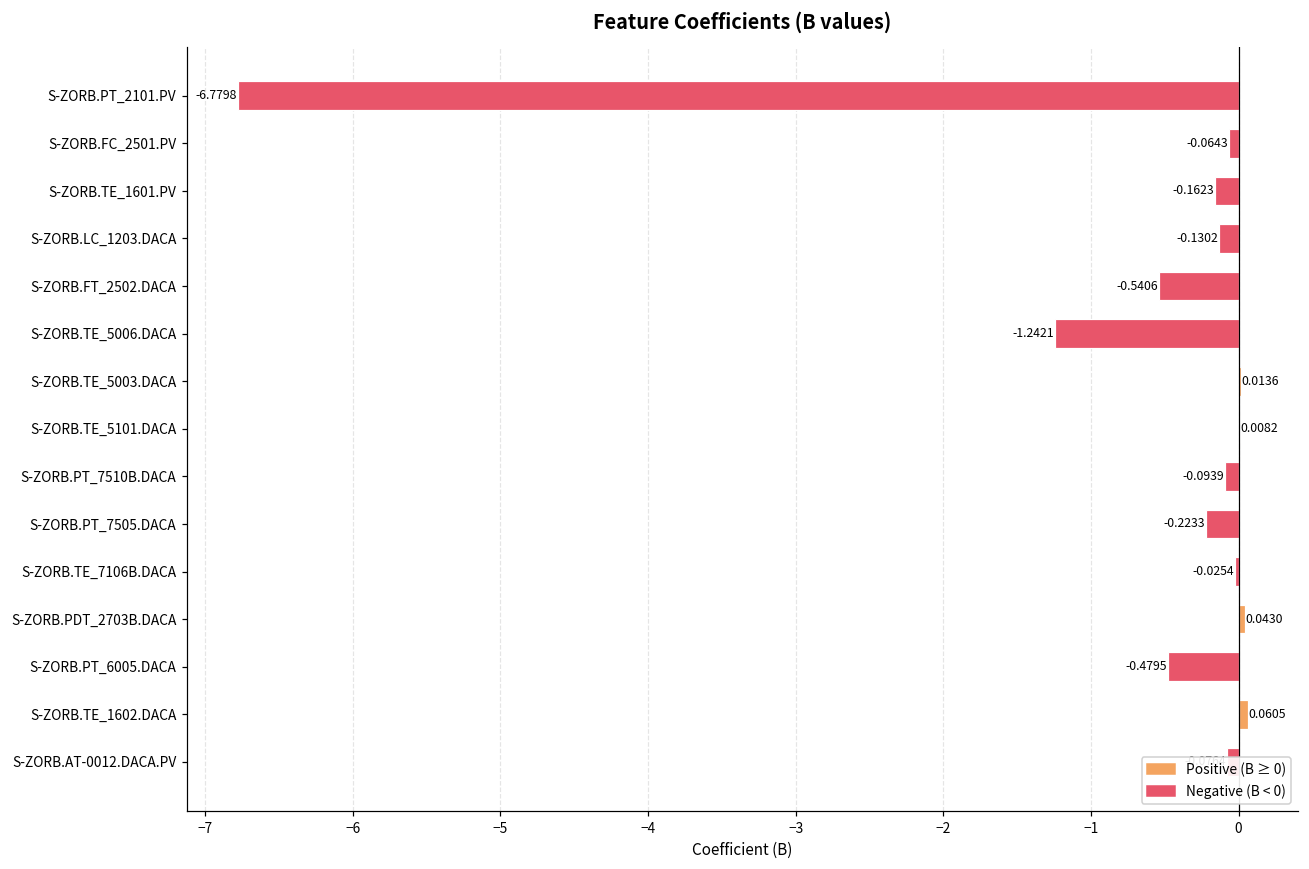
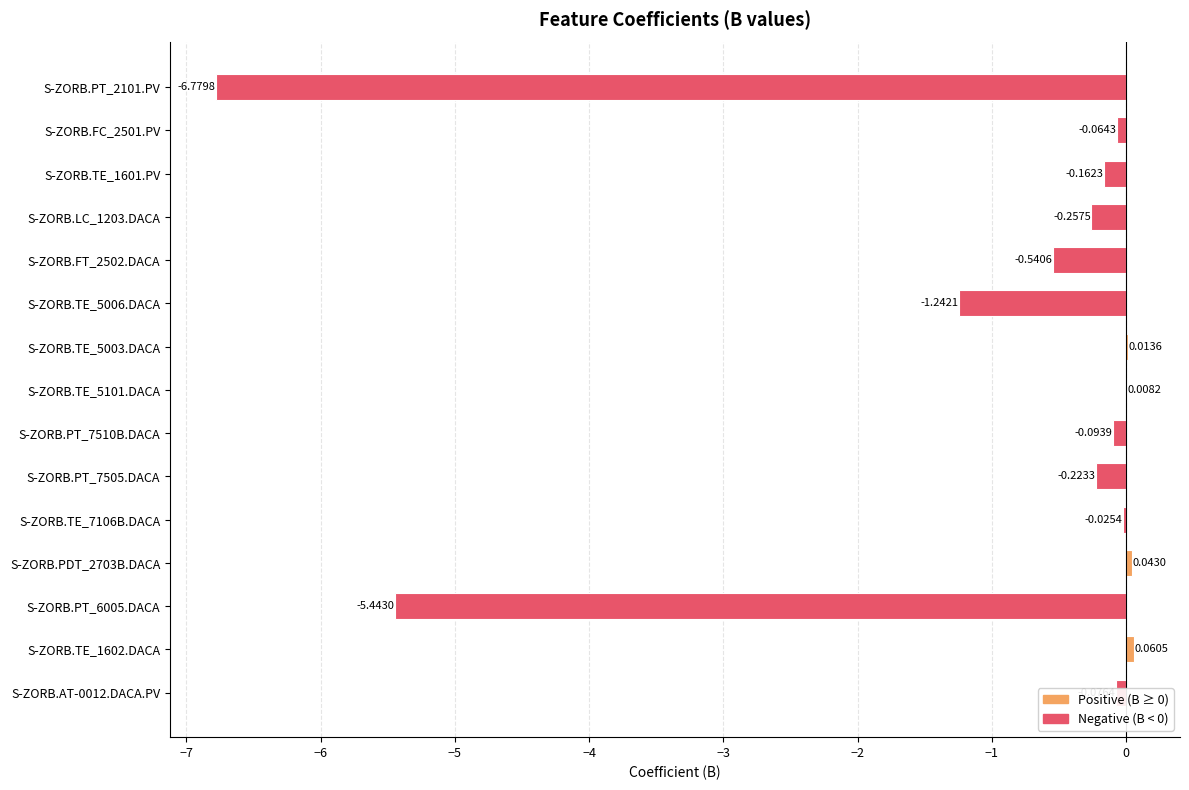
  {
    "S-ZORB.PT_2101.PV": -6.7798,
    "S-ZORB.FC_2501.PV": -0.0643,
    "S-ZORB.TE_1601.PV": -0.1623,
-   "S-ZORB.LC_1203.DACA": -0.1302,
+   "S-ZORB.LC_1203.DACA": -0.2575,
    "S-ZORB.FT_2502.DACA": -0.5406,
    "S-ZORB.TE_5006.DACA": -1.2421,
    "S-ZORB.TE_5003.DACA": 0.0136,
    "S-ZORB.TE_5101.DACA": 0.0082,
    "S-ZORB.PT_7510B.DACA": -0.0939,
    "S-ZORB.PT_7505.DACA": -0.2233,
    "S-ZORB.TE_7106B.DACA": -0.0254,
    "S-ZORB.PDT_2703B.DACA": 0.0430,
-   "S-ZORB.PT_6005.DACA": -0.4795,
+   "S-ZORB.PT_6005.DACA": -5.4430,
    "S-ZORB.TE_1602.DACA": 0.0605
  }
